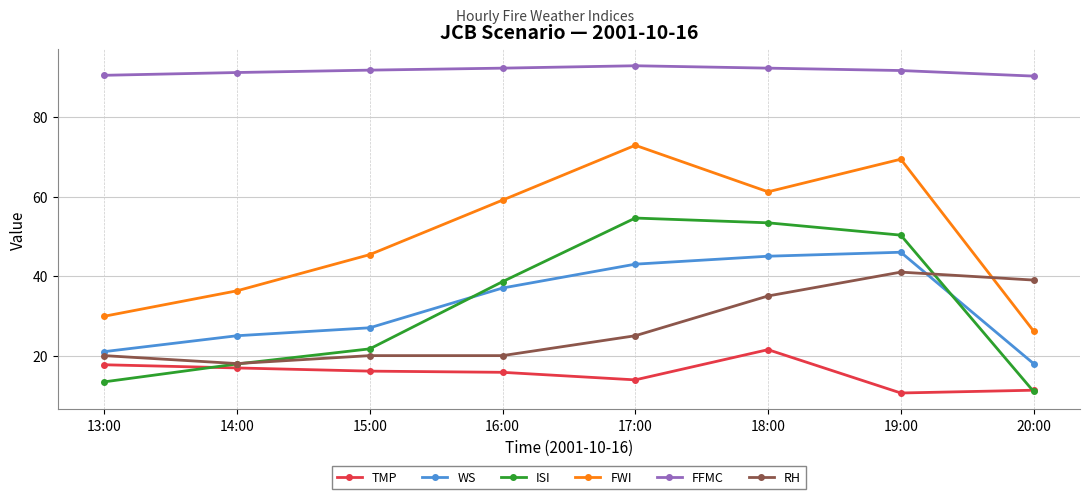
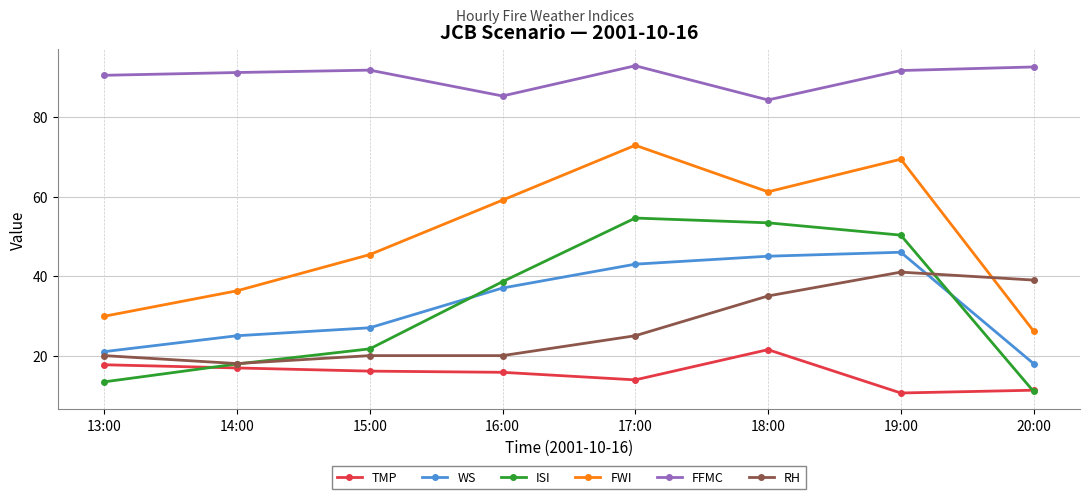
  {
    "TMP": {
      "13:00": 18,
      "14:00": 17,
      "15:00": 16,
      "16:00": 16,
      "17:00": 14,
      "18:00": 22,
      "19:00": 11
    },
    "WS": {
      "13:00": 21,
      "14:00": 25,
      "15:00": 27,
      "16:00": 37,
      "17:00": 43,
      "18:00": 45,
      "19:00": 46,
      "20:00": 18
    },
    "ISI": {
      "13:00": 13,
      "15:00": 22,
      "16:00": 39,
      "17:00": 55,
      "18:00": 53,
      "19:00": 50
    },
    "FWI": {
      "13:00": 30,
      "14:00": 36,
      "15:00": 45,
      "16:00": 59,
      "17:00": 73,
      "18:00": 61,
      "19:00": 69,
      "20:00": 26
    },
    "FFMC": {
      "13:00": 91,
      "14:00": 91,
      "15:00": 92,
-     "16:00": 92,
+     "16:00": 85,
      "17:00": 93,
-     "18:00": 92,
+     "18:00": 84,
      "19:00": 92,
-     "20:00": 90
+     "20:00": 93
    },
    "RH": {
      "13:00": 20,
      "15:00": 20,
      "16:00": 20,
      "17:00": 25,
      "18:00": 35,
      "19:00": 41,
      "20:00": 39
    }
  }
